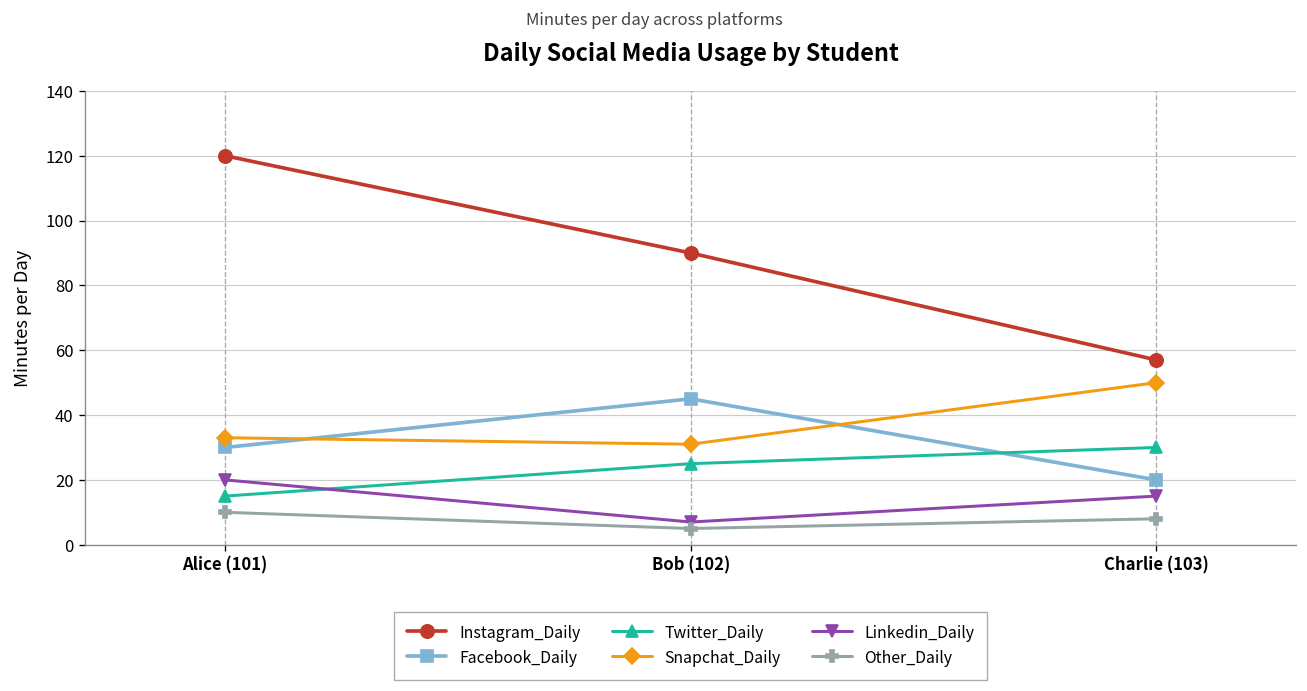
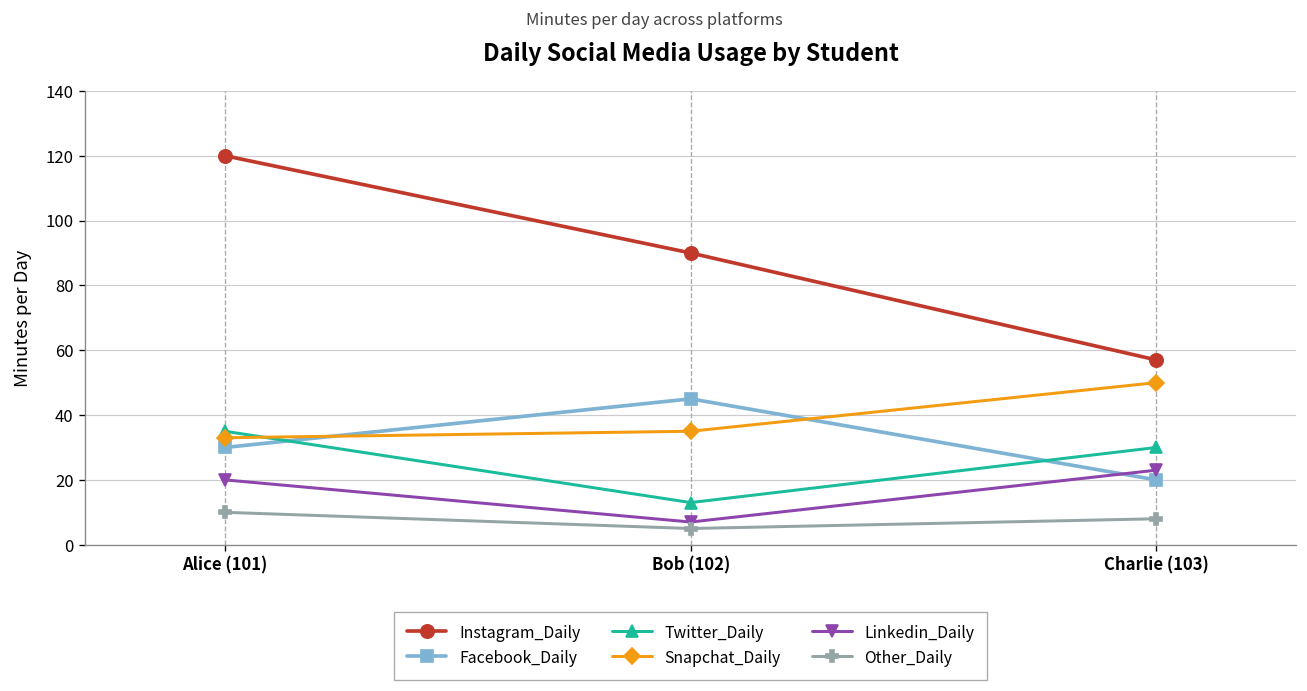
  {
    "Instagram_Daily": {
      "Alice (101)": 120,
      "Bob (102)": 90,
      "Charlie (103)": 57
    },
    "Twitter_Daily": {
-     "Alice (101)": 15,
-     "Bob (102)": 25,
+     "Alice (101)": 35,
+     "Bob (102)": 13,
      "Charlie (103)": 30
    },
    "Snapchat_Daily": {
      "Alice (101)": 33,
-     "Bob (102)": 31,
+     "Bob (102)": 35,
      "Charlie (103)": 50
    },
    "Linkedin_Daily": {
      "Alice (101)": 20,
      "Bob (102)": 7,
-     "Charlie (103)": 15
+     "Charlie (103)": 23
    }
  }
